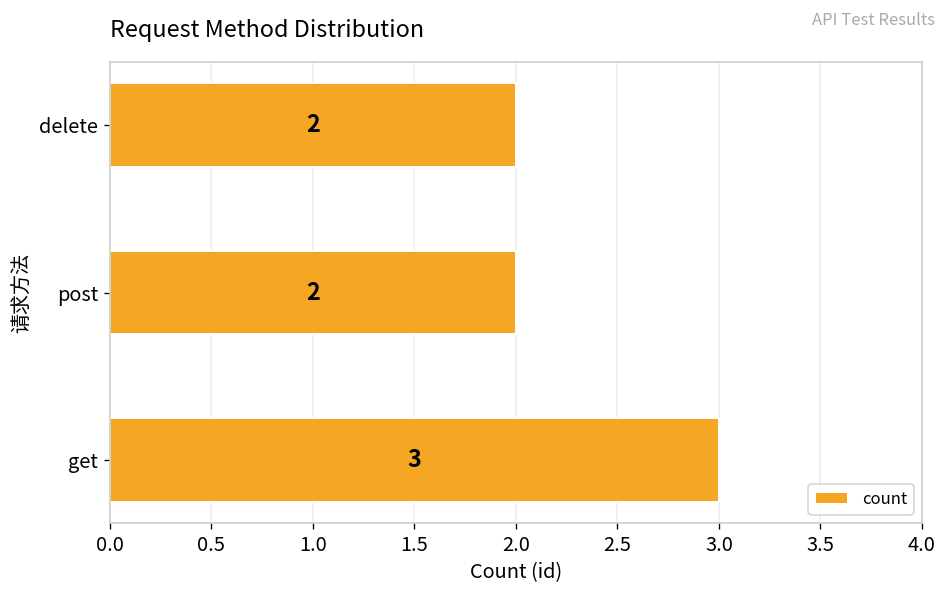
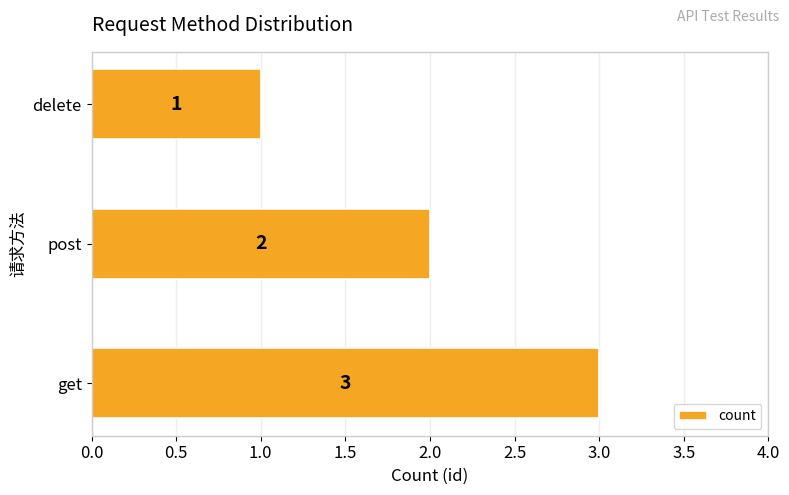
  {
-   "delete": 2,
+   "delete": 1,
    "post": 2,
    "get": 3
  }
